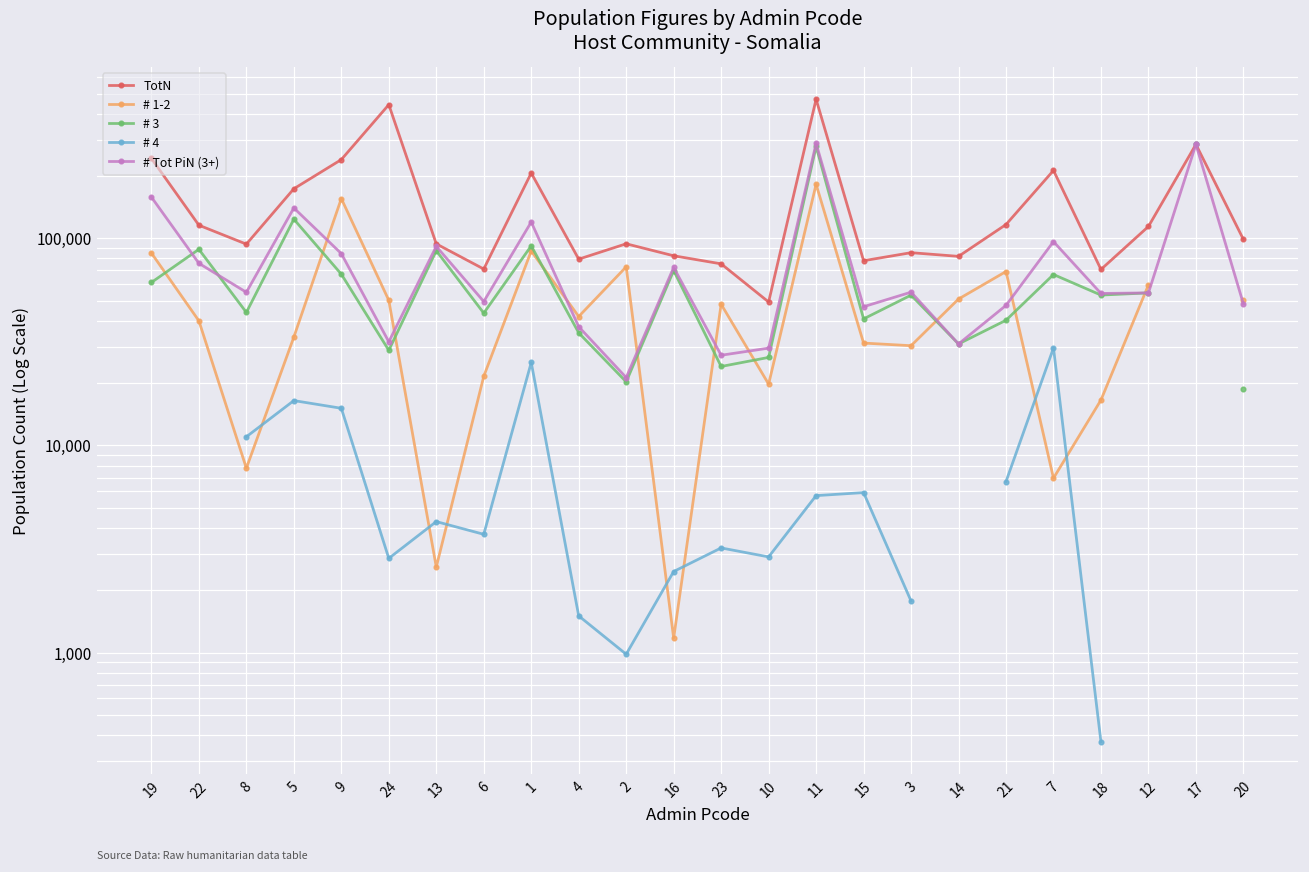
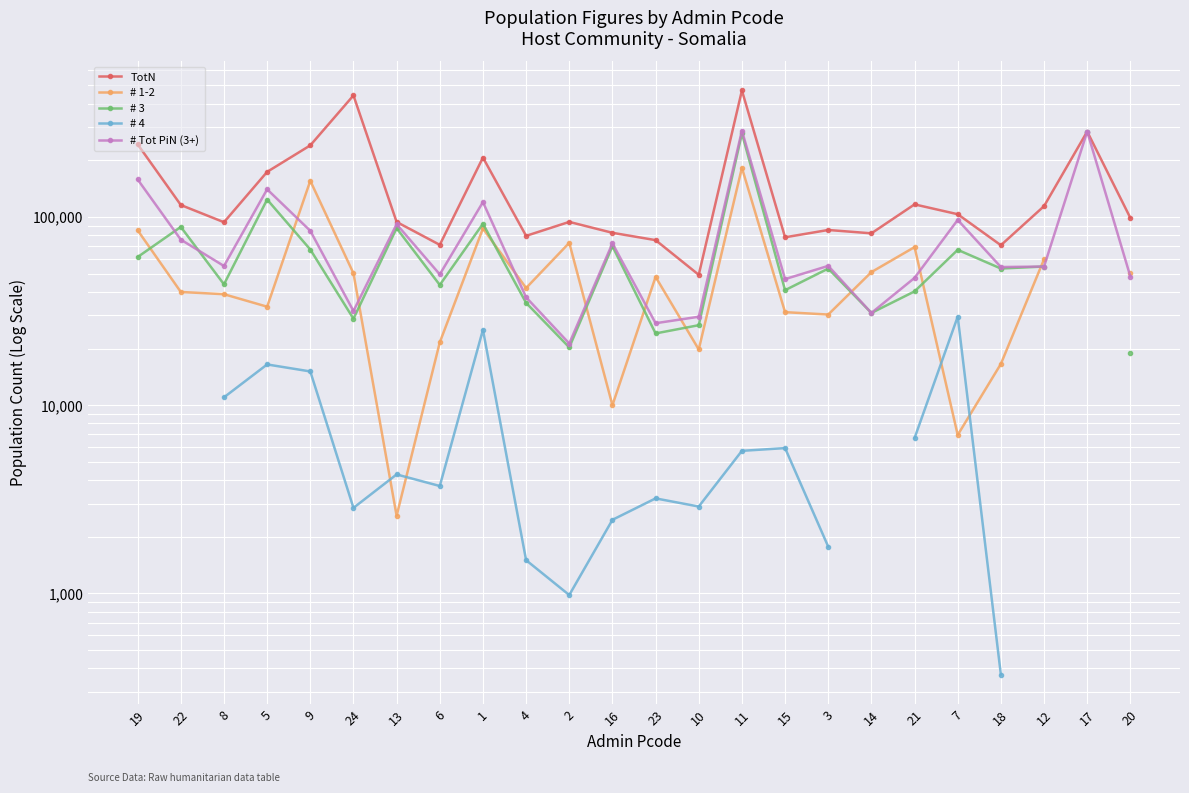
  {
    "TotN": {
      "22": "120,000",
      "8": "90,000",
      "5": "170,000",
      "9": "240,000",
      "24": "440,000",
      "6": "71,000",
      "1": "210,000",
      "4": "79,000",
      "2": "90,000",
      "16": "80,000",
      "23": "75,000",
      "10": "49,000",
      "11": "470,000",
      "15": "78,000",
      "3": "90,000",
      "14": "80,000",
      "21": "120,000",
-     "7": "210,000",
+     "7": "100,000",
      "18": "71,000",
      "12": "110,000",
      "20": "100,000"
    },
    "# 1-2": {
      "19": "80,000",
      "22": "40,000",
-     "8": "7,800",
+     "8": "39,000",
      "5": "33,000",
      "9": "160,000",
      "24": "50,000",
      "13": "2,600",
      "6": "22,000",
      "1": "90,000",
      "4": "42,000",
      "2": "73,000",
-     "16": "1,200",
+     "16": "10,000",
      "23": "48,000",
      "10": "20,000",
      "11": "180,000",
      "15": "31,000",
      "3": "30,000",
      "14": "51,000",
      "21": "69,000",
      "7": "7,000",
      "18": "17,000",
      "12": "60,000",
      "20": "51,000"
    },
    "# 3": {
      "19": "61,000",
      "22": "90,000",
      "8": "44,000",
      "5": "120,000",
      "9": "67,000",
      "24": "29,000",
      "13": "90,000",
      "6": "44,000",
      "1": "90,000",
      "4": "35,000",
      "2": "20,000",
      "16": "70,000",
      "23": "24,000",
      "10": "27,000",
      "11": "280,000",
      "15": "41,000",
      "3": "53,000",
      "21": "40,000",
      "7": "67,000",
      "20": "19,000"
    },
    "# 4": {
      "8": "11,000",
      "5": "16,000",
      "9": "15,000",
      "24": "2,800",
      "13": "4,300",
      "6": "3,700",
      "1": "25,000",
      "4": "1,500",
      "2": "1,000",
      "16": "2,500",
      "23": "3,200",
      "10": "2,900",
      "11": "5,700",
      "15": "5,900",
      "3": "1,800",
      "21": "6,700",
      "7": "30,000",
      "18": "370"
    },
    "# Tot PiN (3+)": {
      "19": "160,000",
      "22": "76,000",
      "8": "55,000",
      "5": "140,000",
      "9": "80,000",
      "24": "32,000",
      "6": "50,000",
      "1": "120,000",
      "4": "37,000",
      "2": "21,000",
      "16": "72,000",
      "23": "27,000",
      "10": "30,000",
      "11": "290,000",
      "15": "47,000",
      "3": "55,000",
      "21": "47,000",
      "7": "100,000",
      "20": "48,000"
    }
  }
